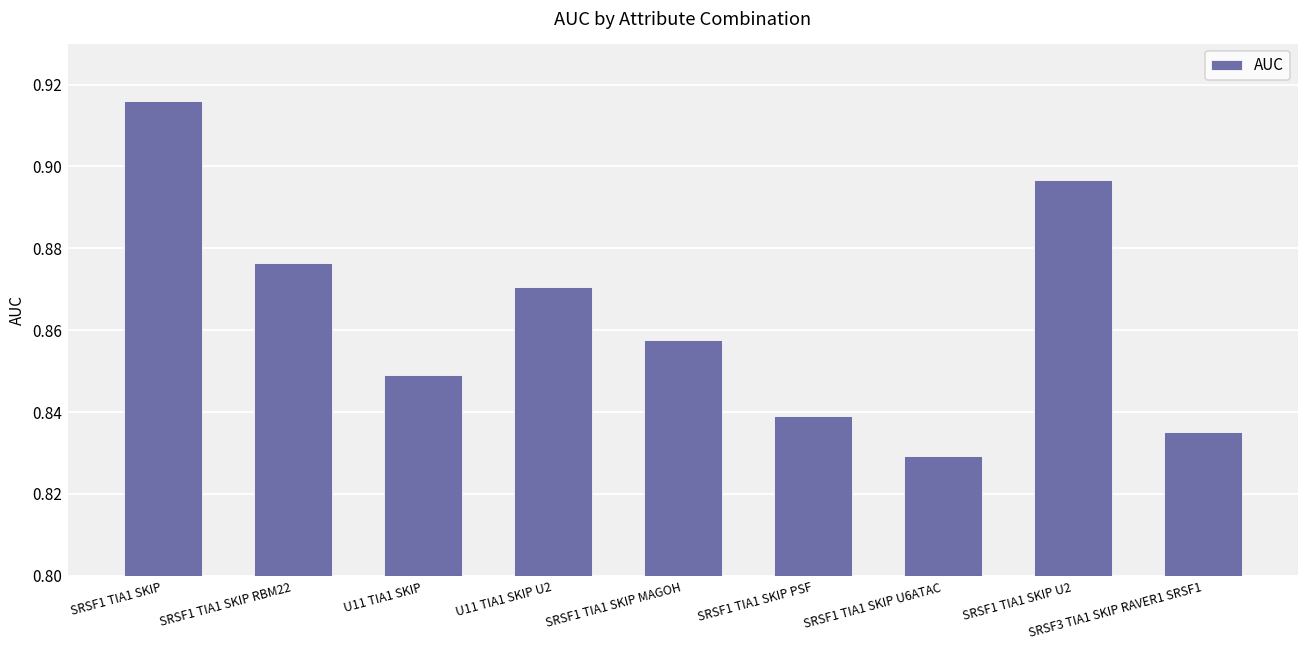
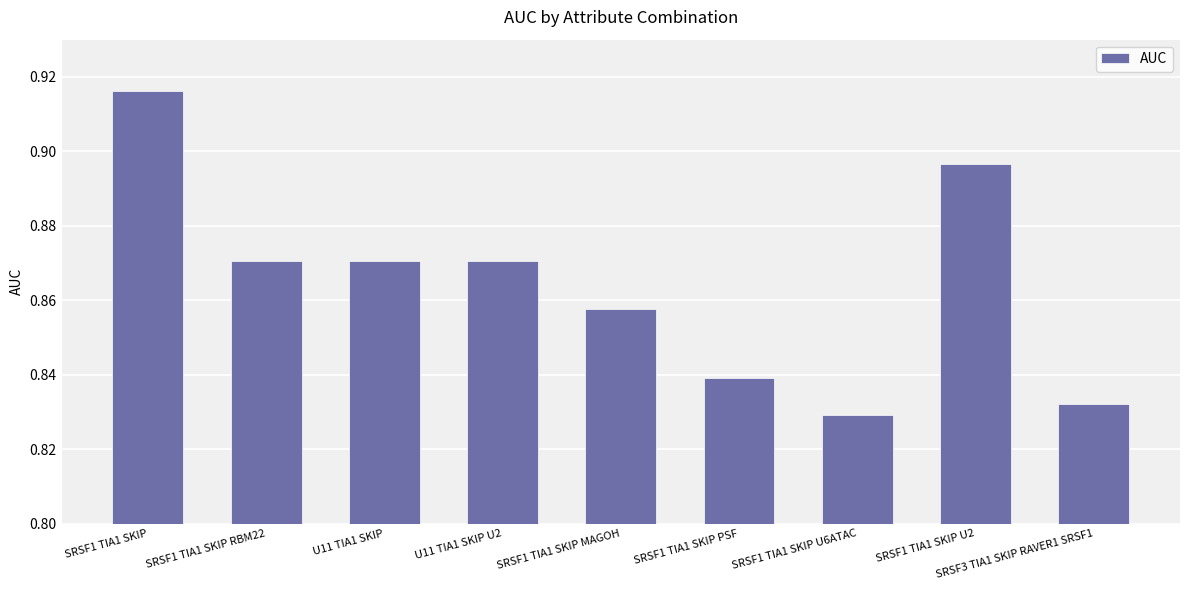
  {
    "SRSF1 TIA1 SKIP": 0.916,
-   "SRSF1 TIA1 SKIP RBM22": 0.876,
-   "U11 TIA1 SKIP": 0.849,
+   "SRSF1 TIA1 SKIP RBM22": 0.871,
+   "U11 TIA1 SKIP": 0.871,
    "U11 TIA1 SKIP U2": 0.871,
    "SRSF1 TIA1 SKIP MAGOH": 0.858,
    "SRSF1 TIA1 SKIP PSF": 0.839,
    "SRSF1 TIA1 SKIP U6ATAC": 0.829,
    "SRSF1 TIA1 SKIP U2": 0.897,
-   "SRSF3 TIA1 SKIP RAVER1 SRSF1": 0.835
+   "SRSF3 TIA1 SKIP RAVER1 SRSF1": 0.832
  }
